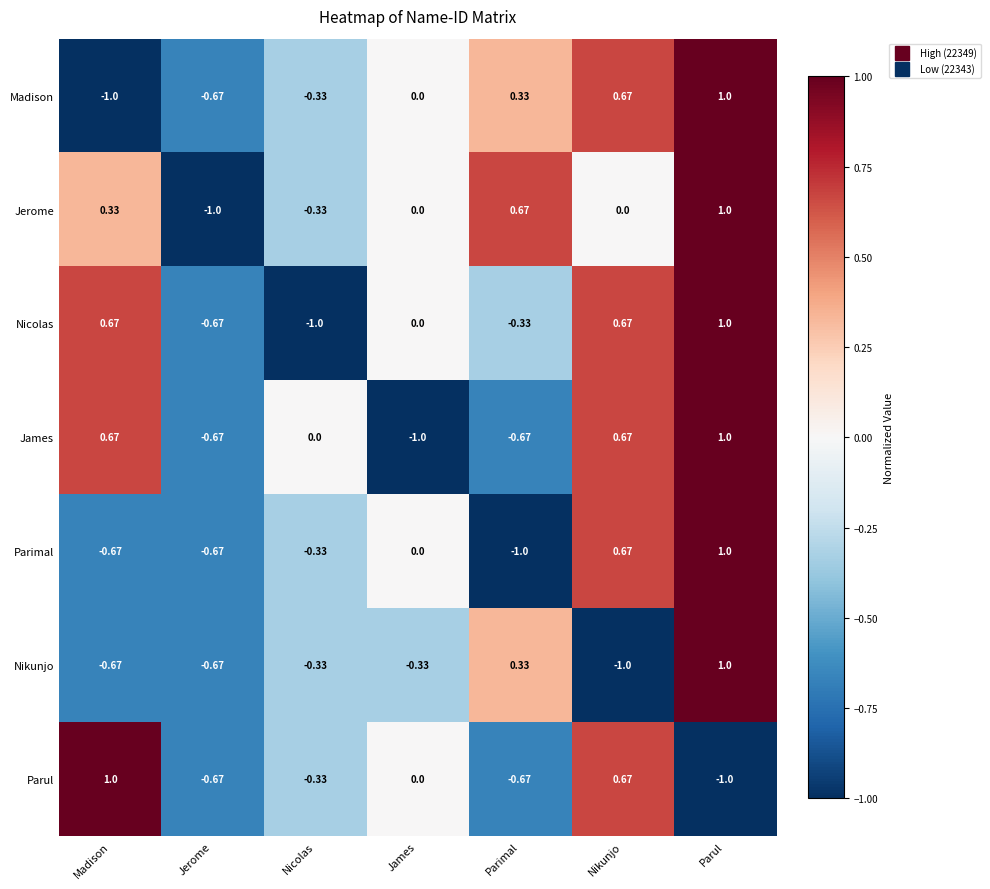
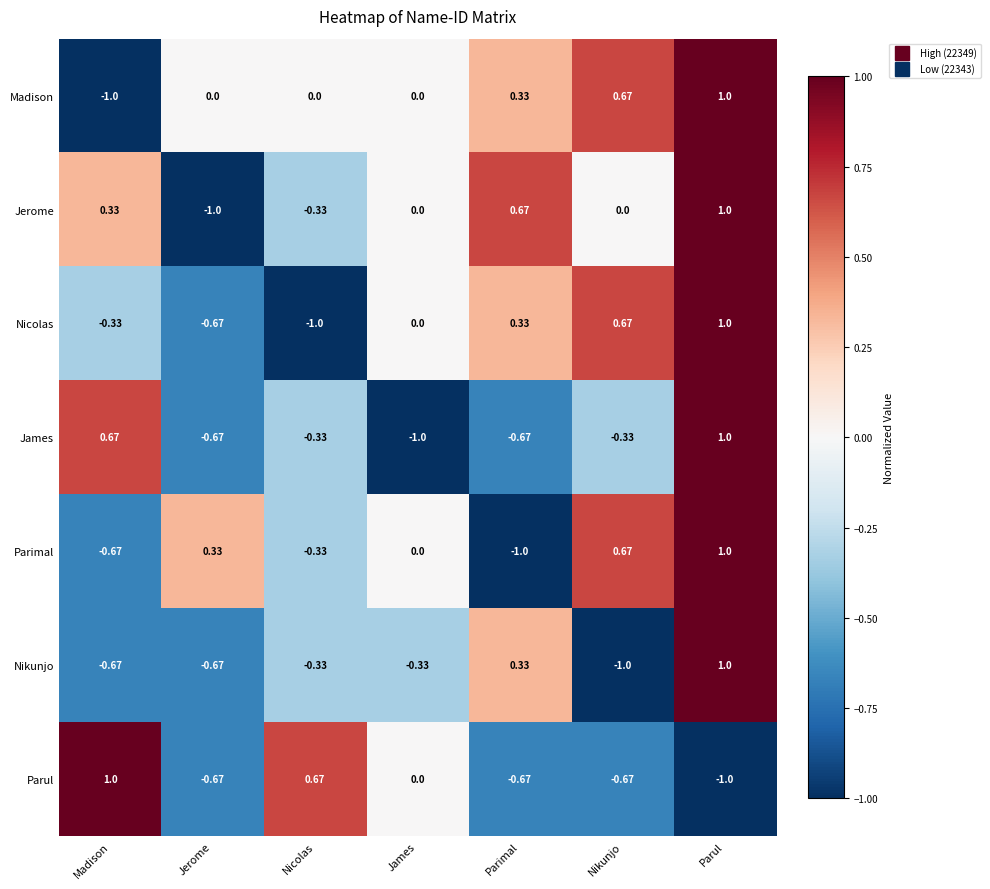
  {
    "Madison": {
      "Madison": -1.0,
-     "Jerome": -0.67,
-     "Nicolas": -0.33,
+     "Jerome": 0.0,
+     "Nicolas": 0.0,
      "James": 0.0,
      "Parimal": 0.33,
      "Nikunjo": 0.67,
      "Parul": 1.0
    },
    "Jerome": {
      "Madison": 0.33,
      "Jerome": -1.0,
      "Nicolas": -0.33,
      "James": 0.0,
      "Parimal": 0.67,
      "Nikunjo": 0.0,
      "Parul": 1.0
    },
    "Nicolas": {
-     "Madison": 0.67,
+     "Madison": -0.33,
      "Jerome": -0.67,
      "Nicolas": -1.0,
      "James": 0.0,
-     "Parimal": -0.33,
+     "Parimal": 0.33,
      "Nikunjo": 0.67,
      "Parul": 1.0
    },
    "James": {
      "Madison": 0.67,
      "Jerome": -0.67,
-     "Nicolas": 0.0,
+     "Nicolas": -0.33,
      "James": -1.0,
      "Parimal": -0.67,
-     "Nikunjo": 0.67,
+     "Nikunjo": -0.33,
      "Parul": 1.0
    },
    "Parimal": {
      "Madison": -0.67,
-     "Jerome": -0.67,
+     "Jerome": 0.33,
      "Nicolas": -0.33,
      "James": 0.0,
      "Parimal": -1.0,
      "Nikunjo": 0.67,
      "Parul": 1.0
    },
    "Nikunjo": {
      "Madison": -0.67,
      "Jerome": -0.67,
      "Nicolas": -0.33,
      "James": -0.33,
      "Parimal": 0.33,
      "Nikunjo": -1.0,
      "Parul": 1.0
    },
    "Parul": {
      "Madison": 1.0,
      "Jerome": -0.67,
-     "Nicolas": -0.33,
+     "Nicolas": 0.67,
      "James": 0.0,
      "Parimal": -0.67,
-     "Nikunjo": 0.67,
+     "Nikunjo": -0.67,
      "Parul": -1.0
    }
  }
